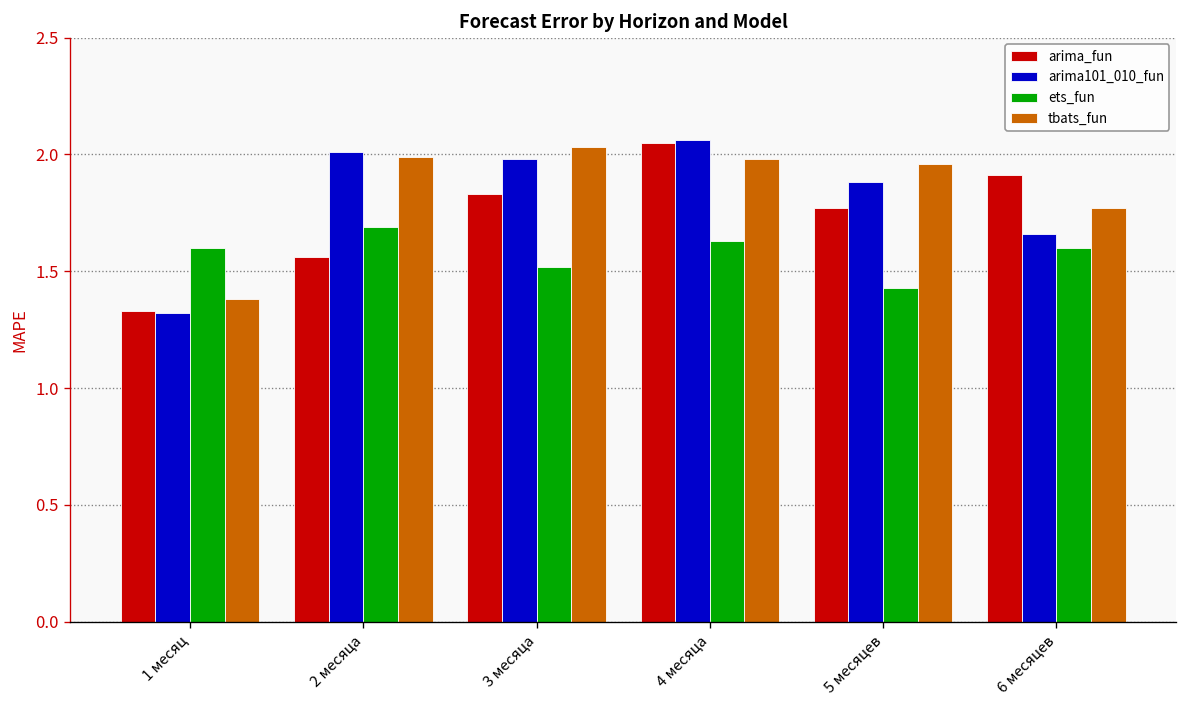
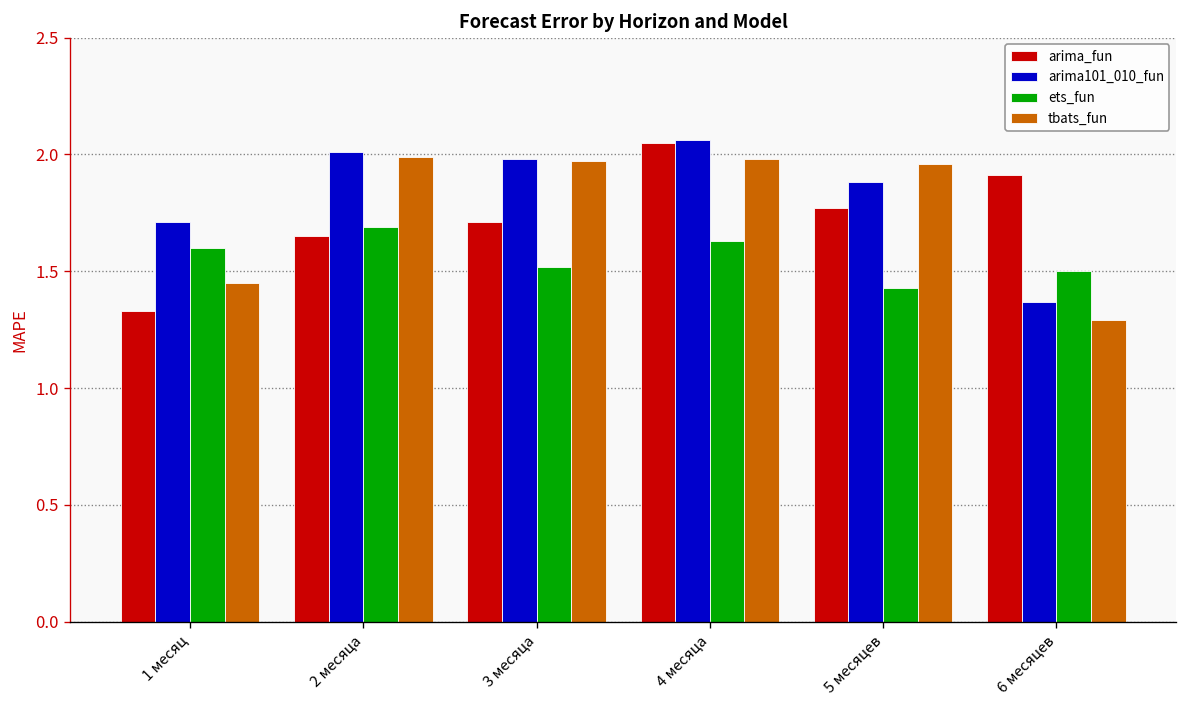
  {
    "arima_fun": {
      "1 месяц": 1.33,
-     "2 месяца": 1.56,
-     "3 месяца": 1.83,
+     "2 месяца": 1.65,
+     "3 месяца": 1.71,
      "4 месяца": 2.05,
      "5 месяцев": 1.77,
      "6 месяцев": 1.91
    },
    "arima101_010_fun": {
-     "1 месяц": 1.32,
+     "1 месяц": 1.71,
      "2 месяца": 2.01,
      "3 месяца": 1.98,
      "4 месяца": 2.06,
      "5 месяцев": 1.88,
-     "6 месяцев": 1.66
+     "6 месяцев": 1.37
    },
    "ets_fun": {
      "1 месяц": 1.6,
      "2 месяца": 1.7,
      "3 месяца": 1.52,
      "4 месяца": 1.63,
      "5 месяцев": 1.43,
-     "6 месяцев": 1.6
+     "6 месяцев": 1.5
    },
    "tbats_fun": {
-     "1 месяц": 1.38,
+     "1 месяц": 1.45,
      "2 месяца": 1.99,
-     "3 месяца": 2.03,
+     "3 месяца": 1.97,
      "4 месяца": 1.98,
      "5 месяцев": 1.96,
-     "6 месяцев": 1.77
+     "6 месяцев": 1.29
    }
  }
